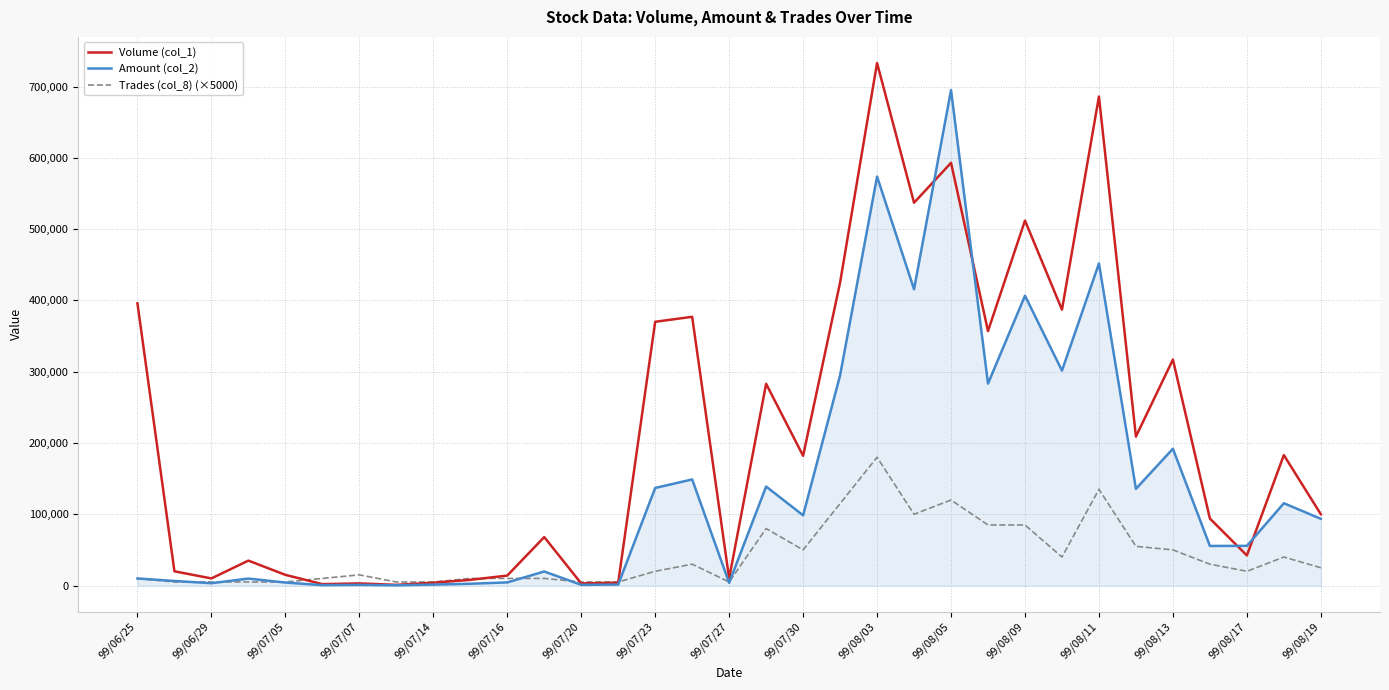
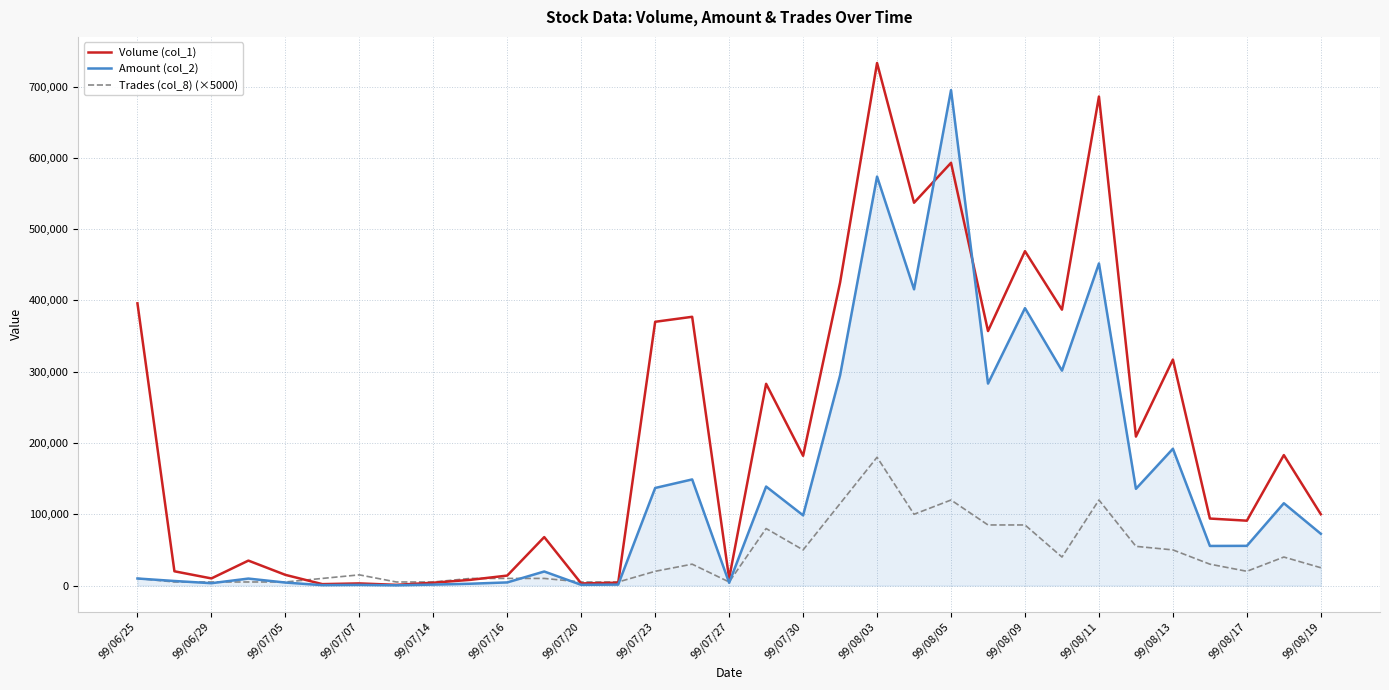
  {
    "Volume (col_1)": {
      "99/06/25": "400,000",
      "99/06/29": "10,000",
      "99/07/05": "20,000",
      "99/07/16": "10,000",
      "99/07/23": "370,000",
      "99/07/27": "10,000",
      "99/07/30": "180,000",
      "99/08/03": "730,000",
      "99/08/05": "590,000",
-     "99/08/09": "510,000",
+     "99/08/09": "470,000",
      "99/08/11": "690,000",
      "99/08/13": "320,000",
-     "99/08/17": "40,000",
+     "99/08/17": "90,000",
      "99/08/19": "100,000"
    },
    "Amount (col_2)": {
      "99/07/16": "0",
      "99/07/23": "140,000",
      "99/07/30": "100,000",
      "99/08/03": "570,000",
      "99/08/05": "690,000",
-     "99/08/09": "410,000",
+     "99/08/09": "390,000",
      "99/08/11": "450,000",
      "99/08/13": "190,000",
      "99/08/17": "60,000",
-     "99/08/19": "90,000"
+     "99/08/19": "70,000"
    },
    "Trades (col_8) (×5000)": {
      "99/07/07": "20,000",
      "99/07/16": "10,000",
      "99/07/23": "20,000",
      "99/07/30": "50,000",
      "99/08/03": "180,000",
      "99/08/05": "120,000",
      "99/08/09": "90,000",
-     "99/08/11": "140,000",
+     "99/08/11": "120,000",
      "99/08/13": "50,000",
      "99/08/17": "20,000",
      "99/08/19": "30,000"
    }
  }
